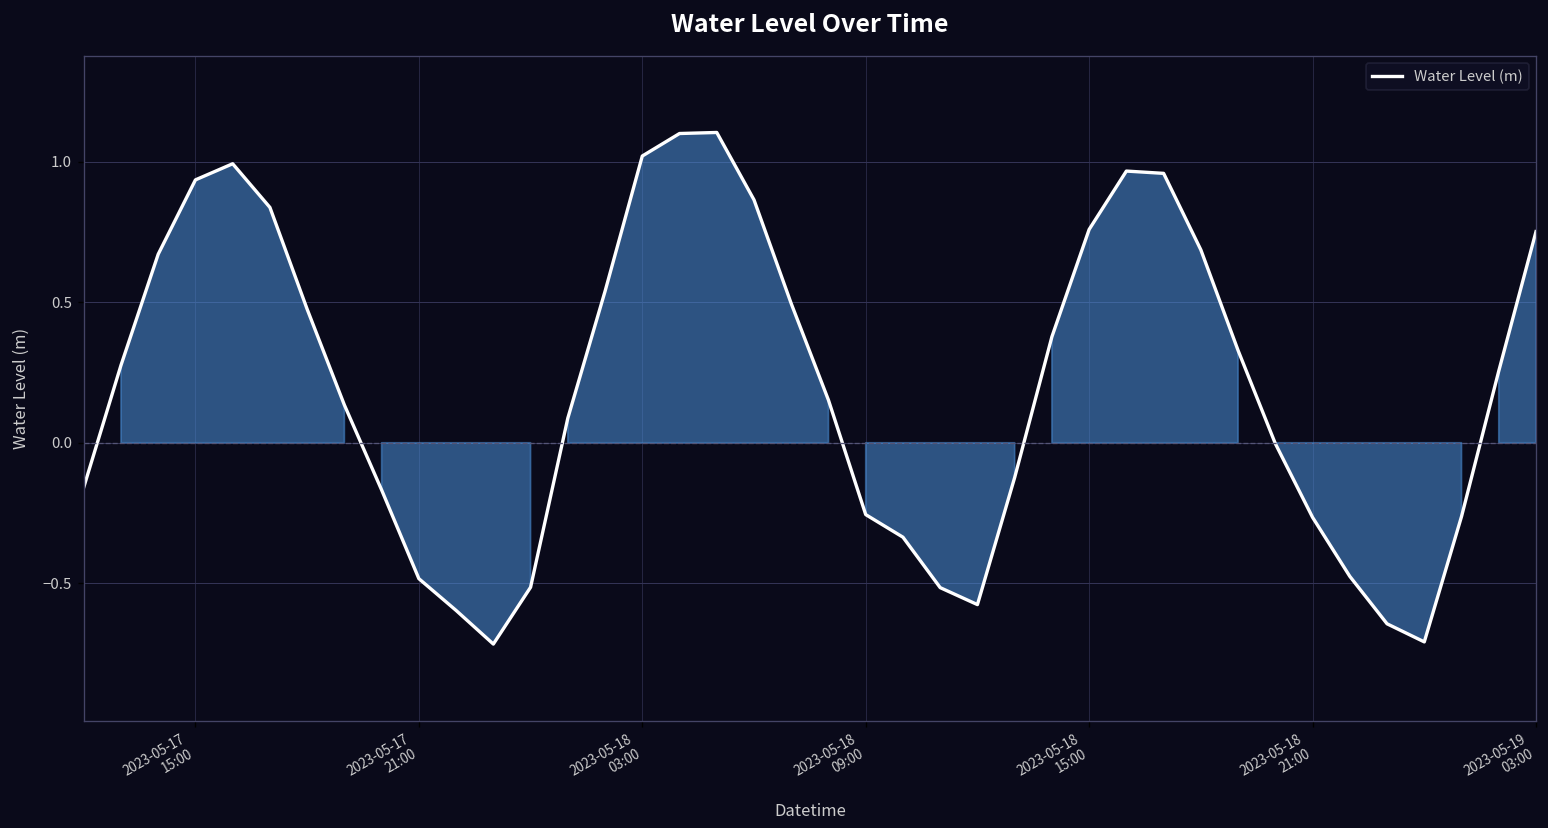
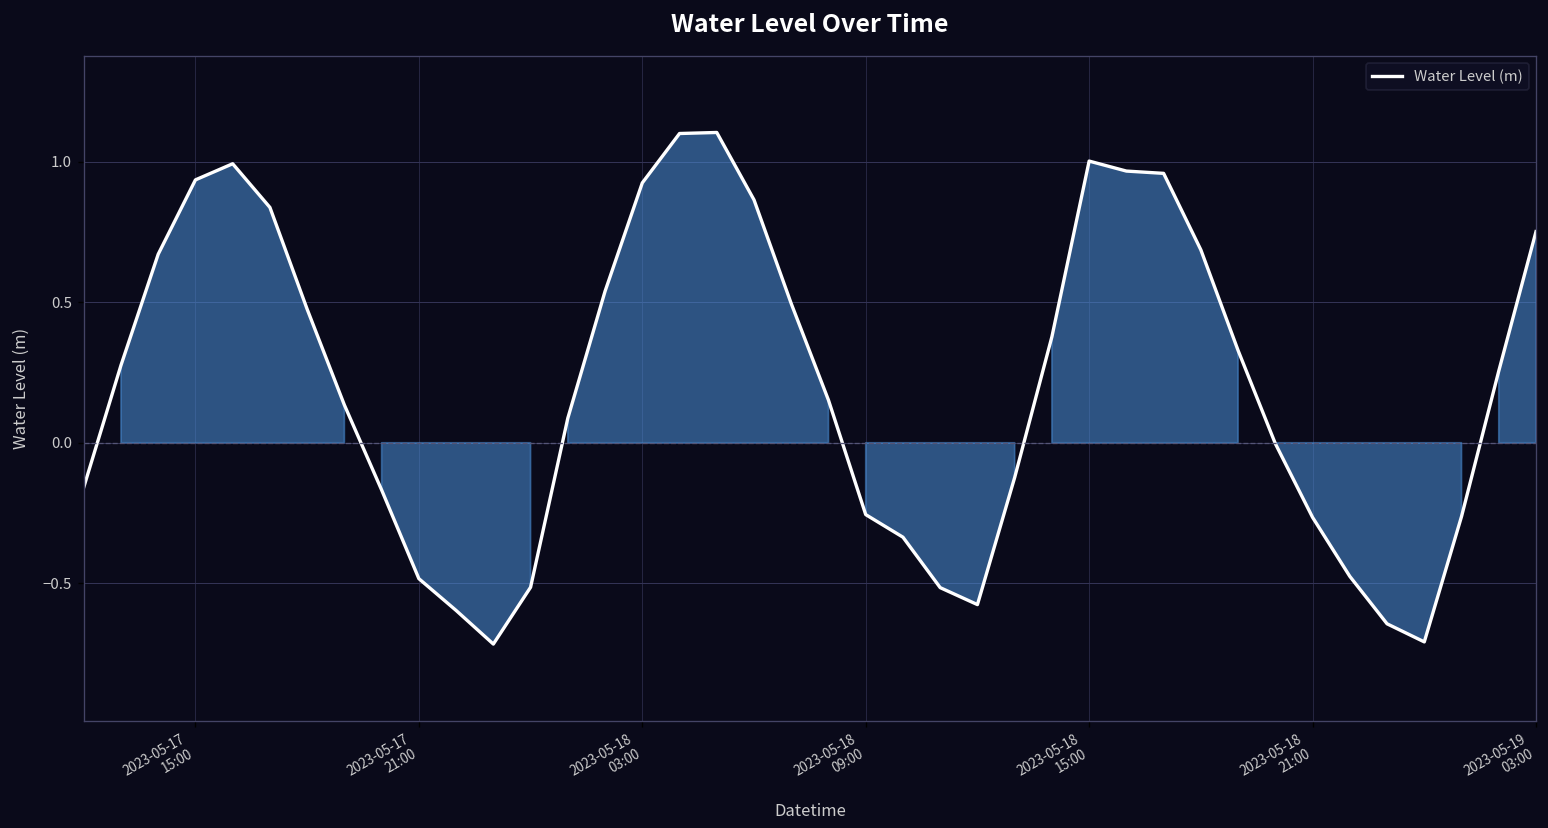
  {
    "2023-05-17 15:00": 0.94,
    "2023-05-17 21:00": -0.48,
-   "2023-05-18 03:00": 1.02,
+   "2023-05-18 03:00": 0.93,
    "2023-05-18 09:00": -0.26,
-   "2023-05-18 15:00": 0.76,
+   "2023-05-18 15:00": 1.00,
    "2023-05-18 21:00": -0.27,
    "2023-05-19 03:00": 0.75
  }
